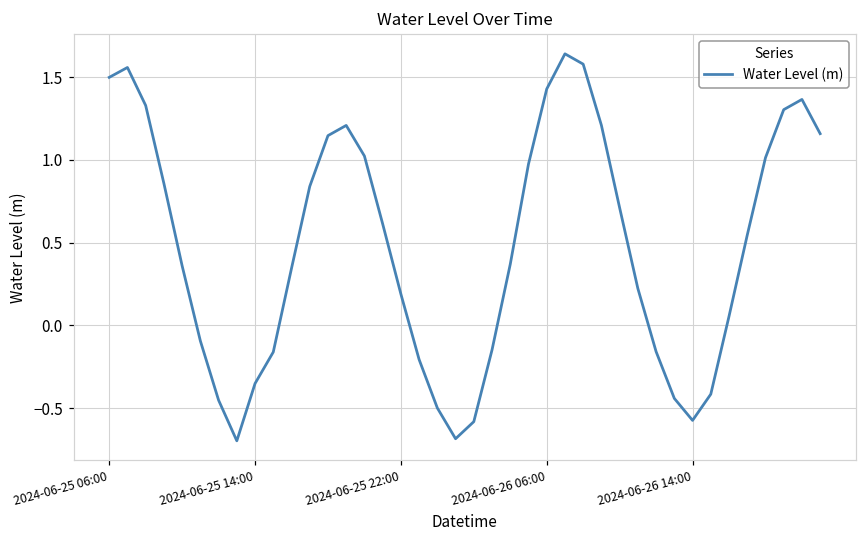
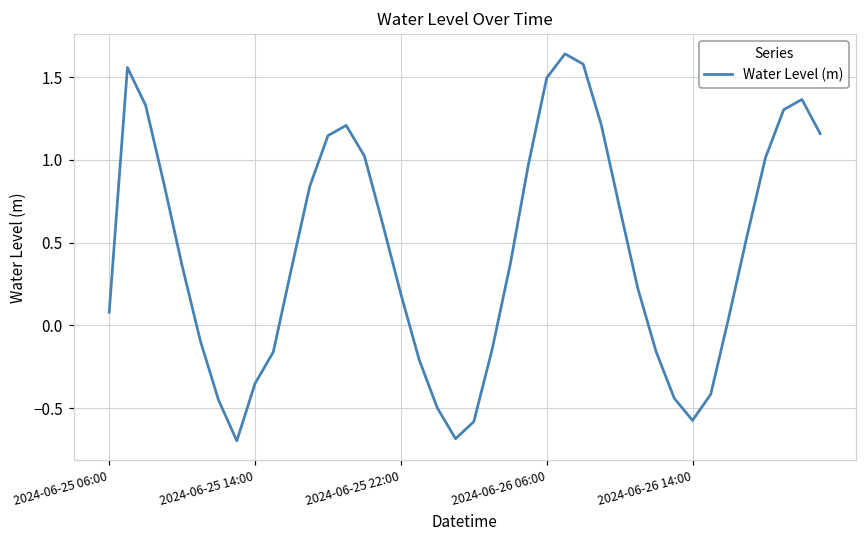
  {
-   "2024-06-25 06:00": 1.50,
+   "2024-06-25 06:00": 0.08,
    "2024-06-25 14:00": -0.35,
    "2024-06-25 22:00": 0.19,
-   "2024-06-26 06:00": 1.43,
+   "2024-06-26 06:00": 1.50,
    "2024-06-26 14:00": -0.57
  }
